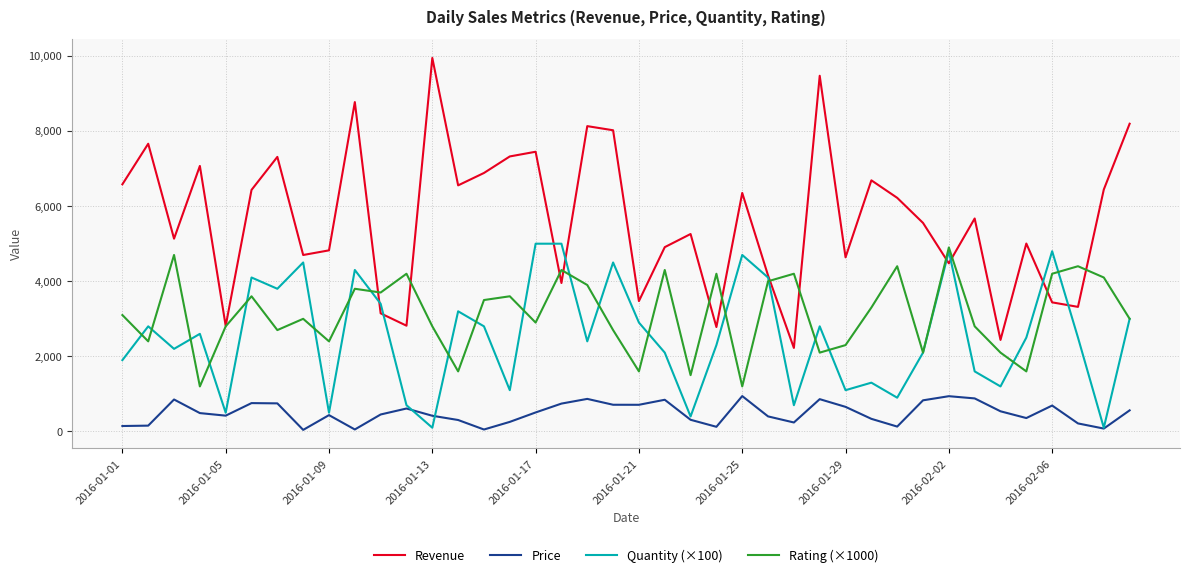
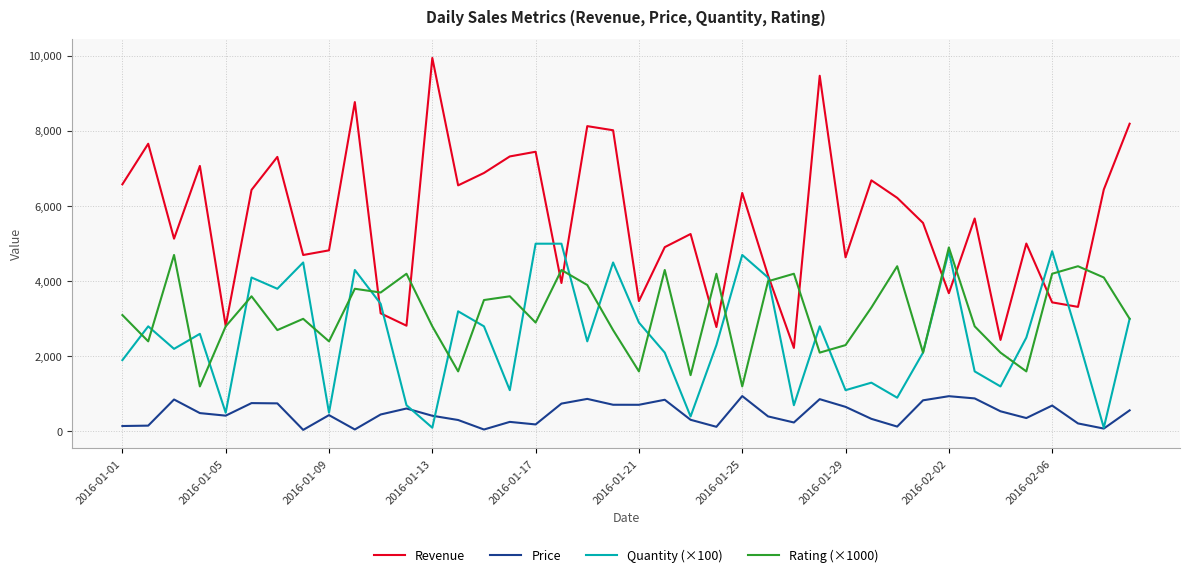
  {
    "Revenue": {
      "2016-01-01": "6,600",
      "2016-01-09": "4,800",
      "2016-01-13": "9,900",
      "2016-01-17": "7,400",
      "2016-01-21": "3,500",
      "2016-01-25": "6,400",
      "2016-01-29": "4,600",
-     "2016-02-02": "4,500",
+     "2016-02-02": "3,700",
      "2016-02-06": "3,400"
    },
    "Price": {
      "2016-01-01": "100",
      "2016-01-05": "400",
      "2016-01-13": "400",
-     "2016-01-17": "500",
+     "2016-01-17": "200",
      "2016-01-21": "700",
      "2016-01-25": "900",
      "2016-01-29": "700",
      "2016-02-02": "900",
      "2016-02-06": "700"
    },
    "Quantity (×100)": {
      "2016-01-01": "1,900",
      "2016-01-05": "500",
      "2016-01-13": "100",
      "2016-01-17": "5,000",
      "2016-01-21": "2,900",
      "2016-01-25": "4,700",
      "2016-01-29": "1,100",
      "2016-02-02": "4,800",
      "2016-02-06": "4,800"
    },
    "Rating (×1000)": {
      "2016-01-01": "3,100",
      "2016-01-09": "2,400",
      "2016-01-13": "2,800",
      "2016-01-17": "2,900",
      "2016-01-21": "1,600",
      "2016-01-25": "1,200",
      "2016-01-29": "2,300",
      "2016-02-02": "4,900",
      "2016-02-06": "4,200"
    }
  }
